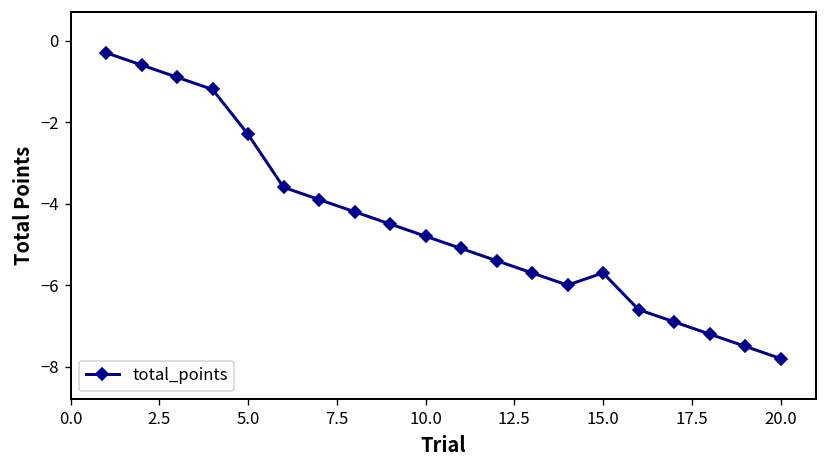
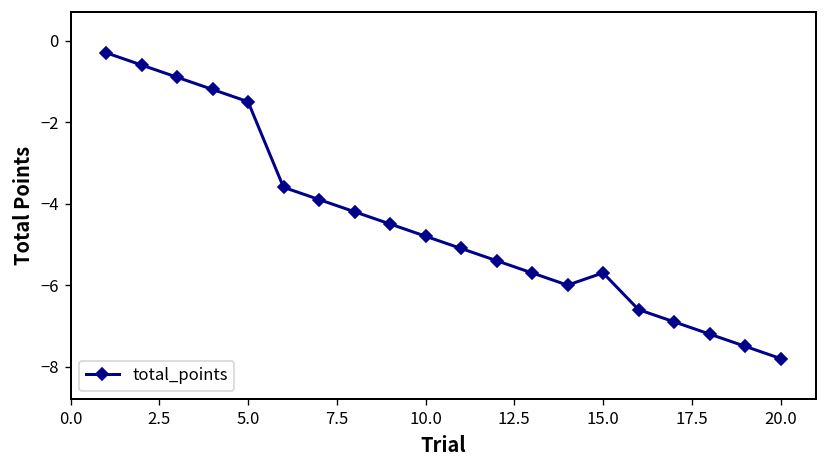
  {
-   "5.0": -2.3,
+   "5.0": -1.5,
    "10.0": -4.8,
    "15.0": -5.7,
    "20.0": -7.8
  }
